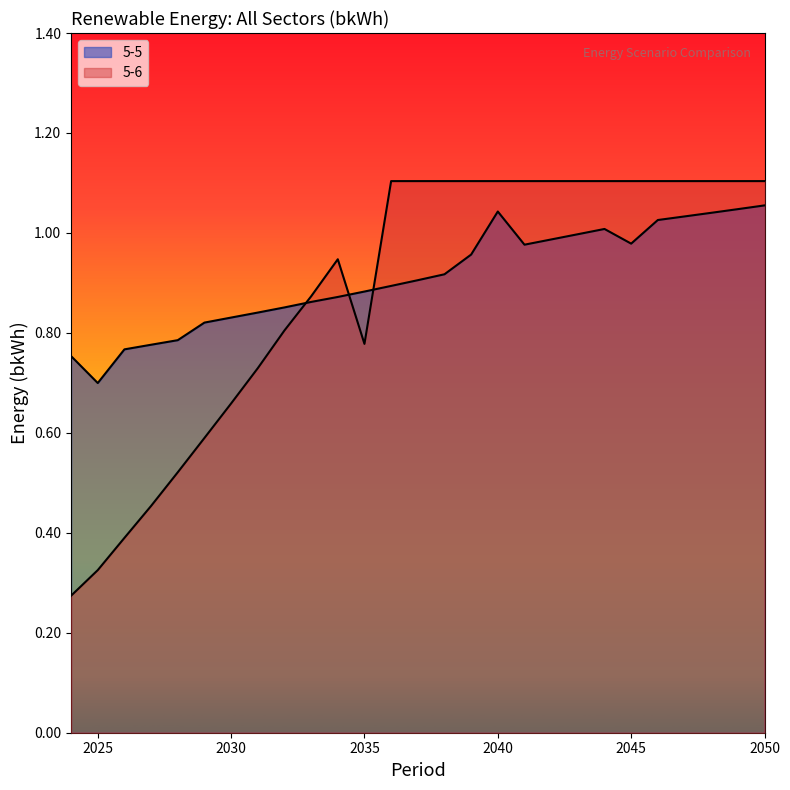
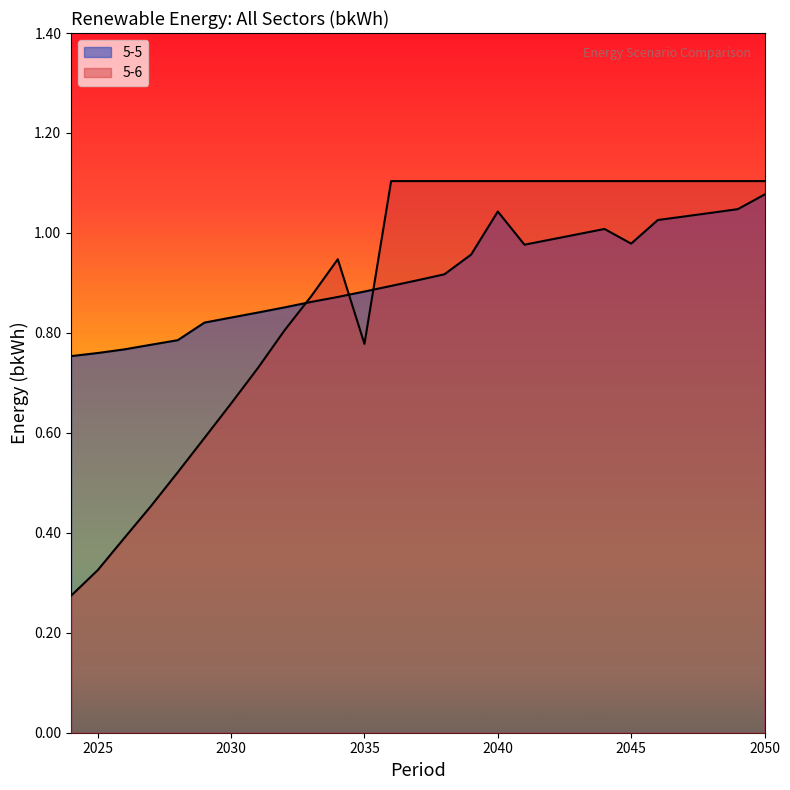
  {
    "5-5": {
-     "2025": 0.70,
+     "2025": 0.76,
      "2030": 0.83,
      "2035": 0.88,
      "2040": 1.04,
      "2045": 0.98,
-     "2050": 1.06
+     "2050": 1.08
    },
    "5-6": {
      "2025": 0.33,
      "2030": 0.66,
      "2035": 0.78,
      "2040": 1.10,
      "2045": 1.10,
      "2050": 1.10
    }
  }
